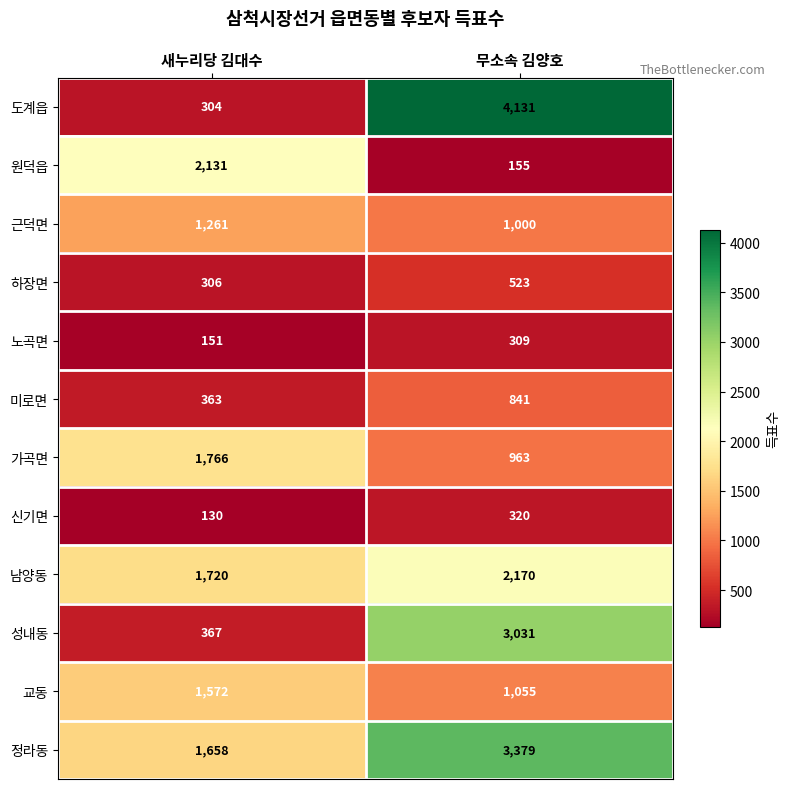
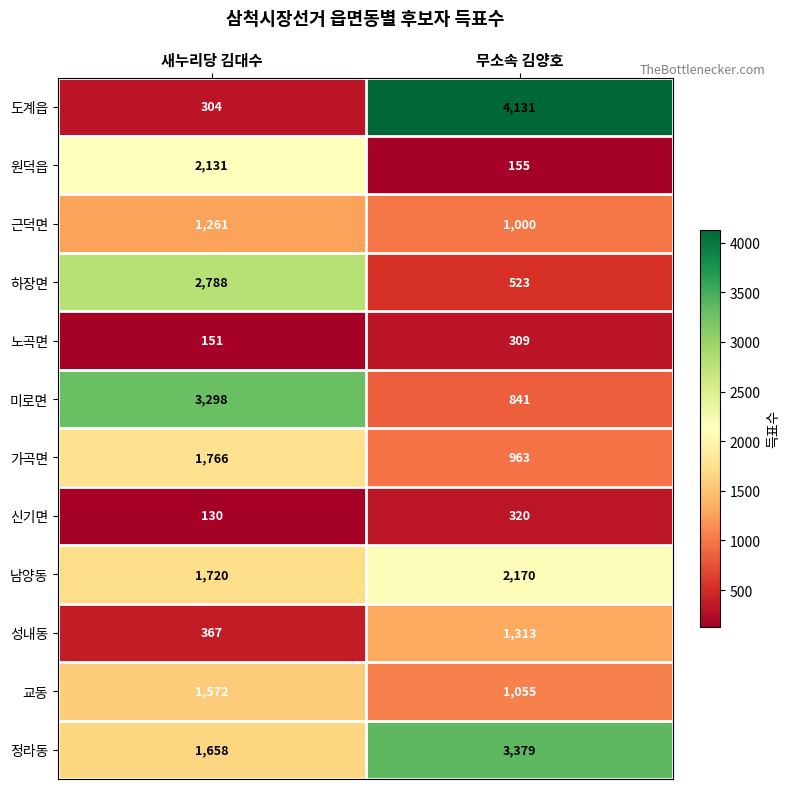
  {
    "도계읍": {
      "새누리당 김대수": "304",
      "무소속 김양호": "4,131"
    },
    "원덕읍": {
      "새누리당 김대수": "2,131",
      "무소속 김양호": "155"
    },
    "근덕면": {
      "새누리당 김대수": "1,261",
      "무소속 김양호": "1,000"
    },
    "하장면": {
-     "새누리당 김대수": "306",
+     "새누리당 김대수": "2,788",
      "무소속 김양호": "523"
    },
    "노곡면": {
      "새누리당 김대수": "151",
      "무소속 김양호": "309"
    },
    "미로면": {
-     "새누리당 김대수": "363",
+     "새누리당 김대수": "3,298",
      "무소속 김양호": "841"
    },
    "가곡면": {
      "새누리당 김대수": "1,766",
      "무소속 김양호": "963"
    },
    "신기면": {
      "새누리당 김대수": "130",
      "무소속 김양호": "320"
    },
    "남양동": {
      "새누리당 김대수": "1,720",
      "무소속 김양호": "2,170"
    },
    "성내동": {
      "새누리당 김대수": "367",
-     "무소속 김양호": "3,031"
+     "무소속 김양호": "1,313"
    },
    "교동": {
      "새누리당 김대수": "1,572",
      "무소속 김양호": "1,055"
    },
    "정라동": {
      "새누리당 김대수": "1,658",
      "무소속 김양호": "3,379"
    }
  }
